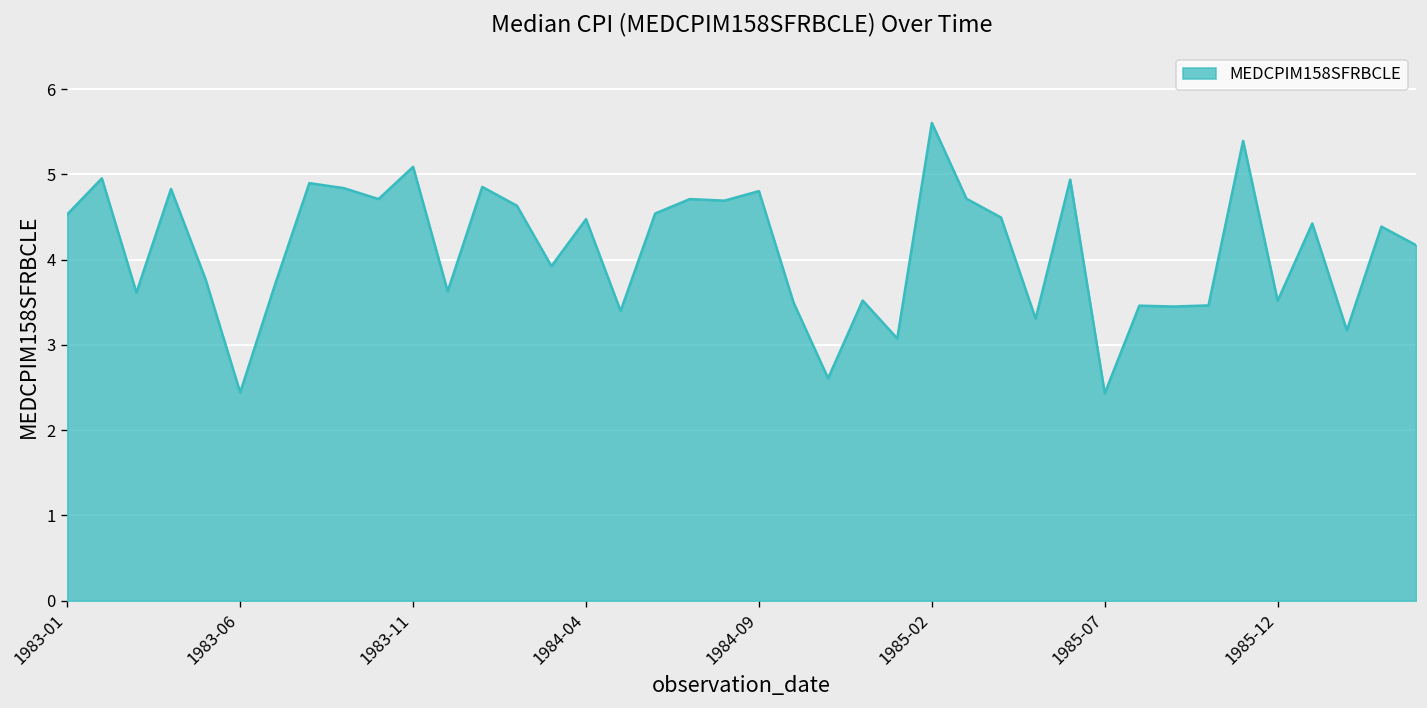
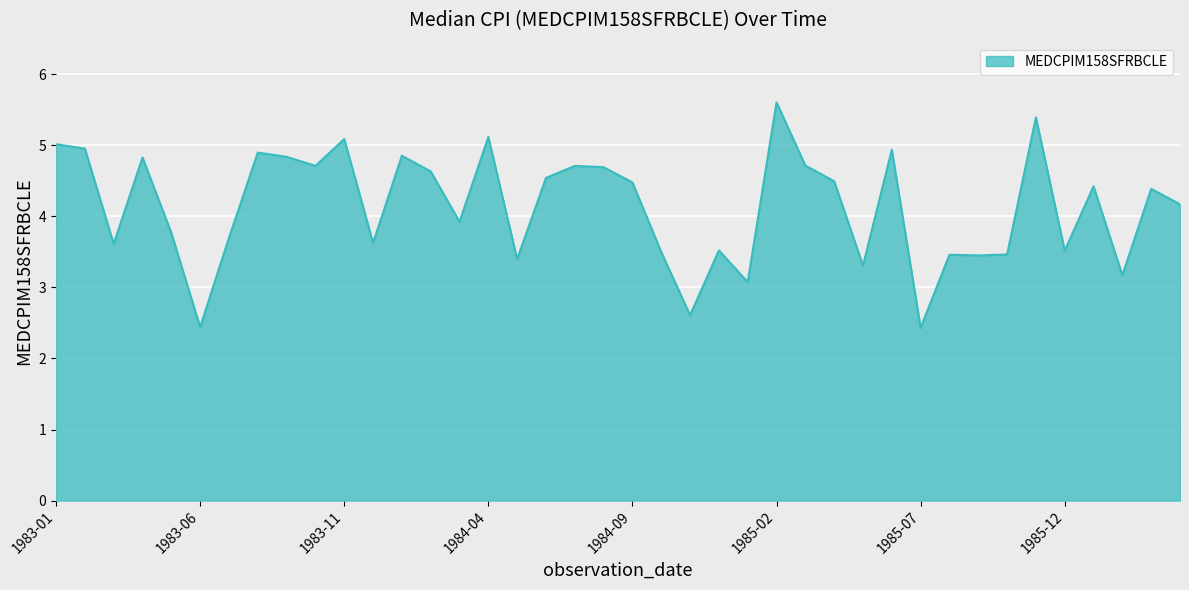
  {
-   "1983-01": 4.5,
+   "1983-01": 5.0,
    "1983-06": 2.4,
    "1983-11": 5.1,
-   "1984-04": 4.5,
-   "1984-09": 4.8,
+   "1984-04": 5.1,
+   "1984-09": 4.5,
    "1985-02": 5.6,
    "1985-07": 2.4,
    "1985-12": 3.5
  }
